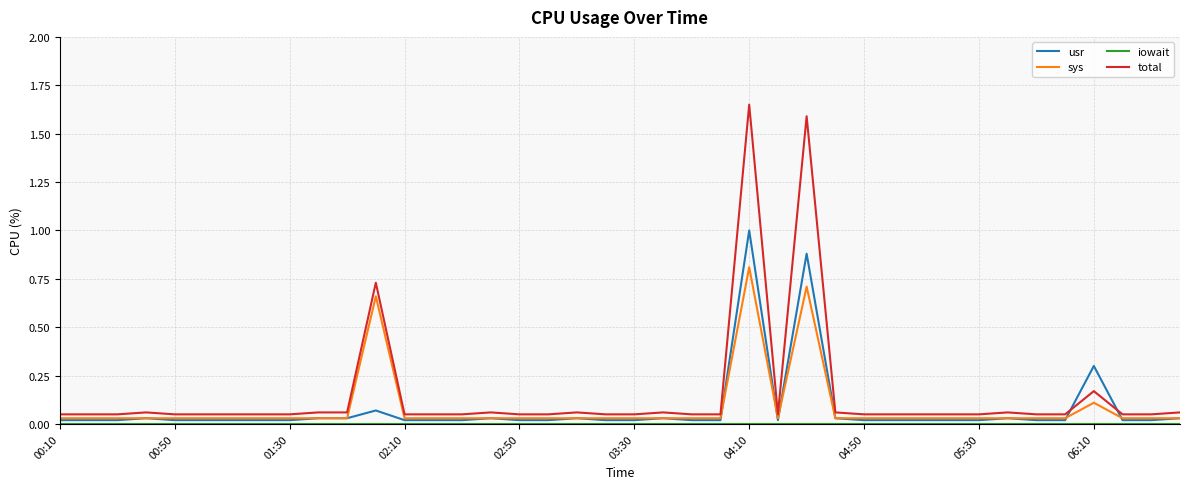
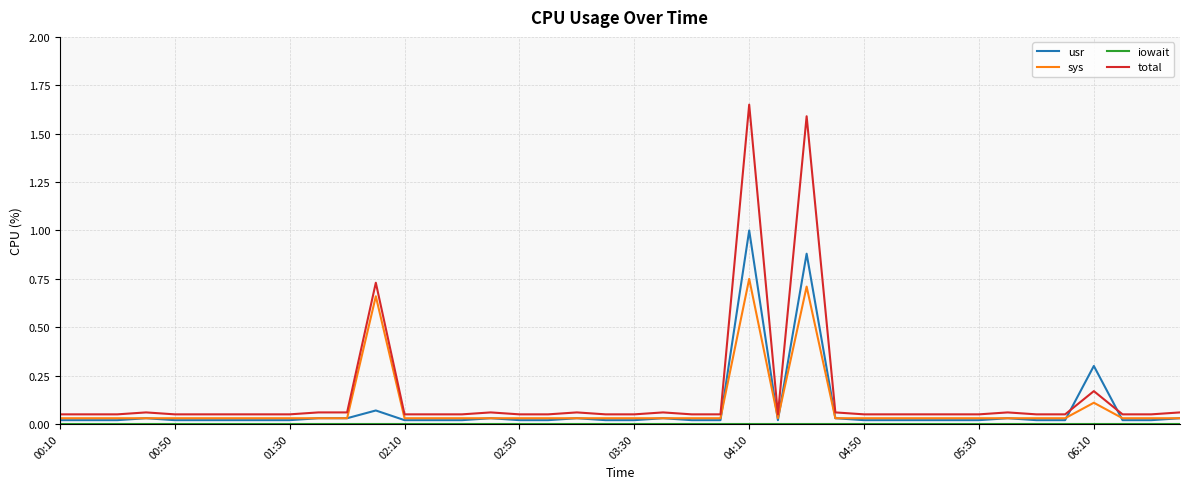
  {
    "usr": {
      "04:10": 1.00,
      "06:10": 0.30
    },
    "sys": {
-     "04:10": 0.81,
+     "04:10": 0.75,
      "06:10": 0.11
    },
    "iowait": {
      "00:10": 0.00,
      "00:50": 0.00,
      "01:30": 0.00,
      "02:10": 0.00,
      "02:50": 0.00,
      "03:30": 0.00,
      "04:10": 0.00,
      "04:50": 0.00,
      "05:30": 0.00,
      "06:10": 0.00
    },
    "total": {
      "00:10": 0.05,
      "00:50": 0.05,
      "01:30": 0.05,
      "02:10": 0.05,
      "02:50": 0.05,
      "03:30": 0.05,
      "04:10": 1.65,
      "04:50": 0.05,
      "05:30": 0.05,
      "06:10": 0.17
    }
  }
